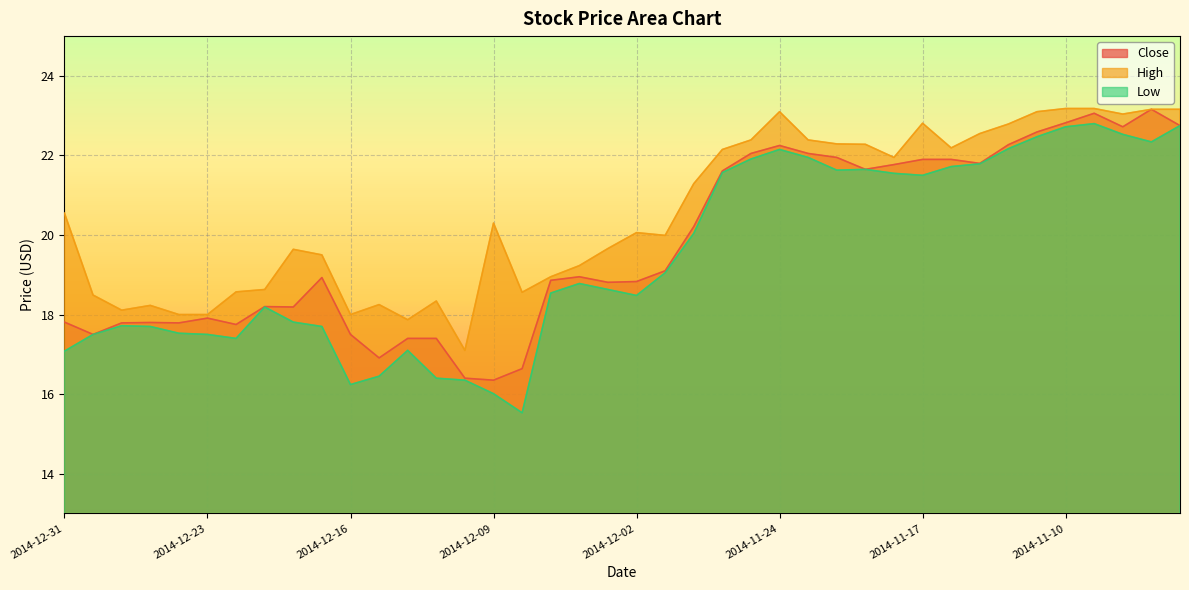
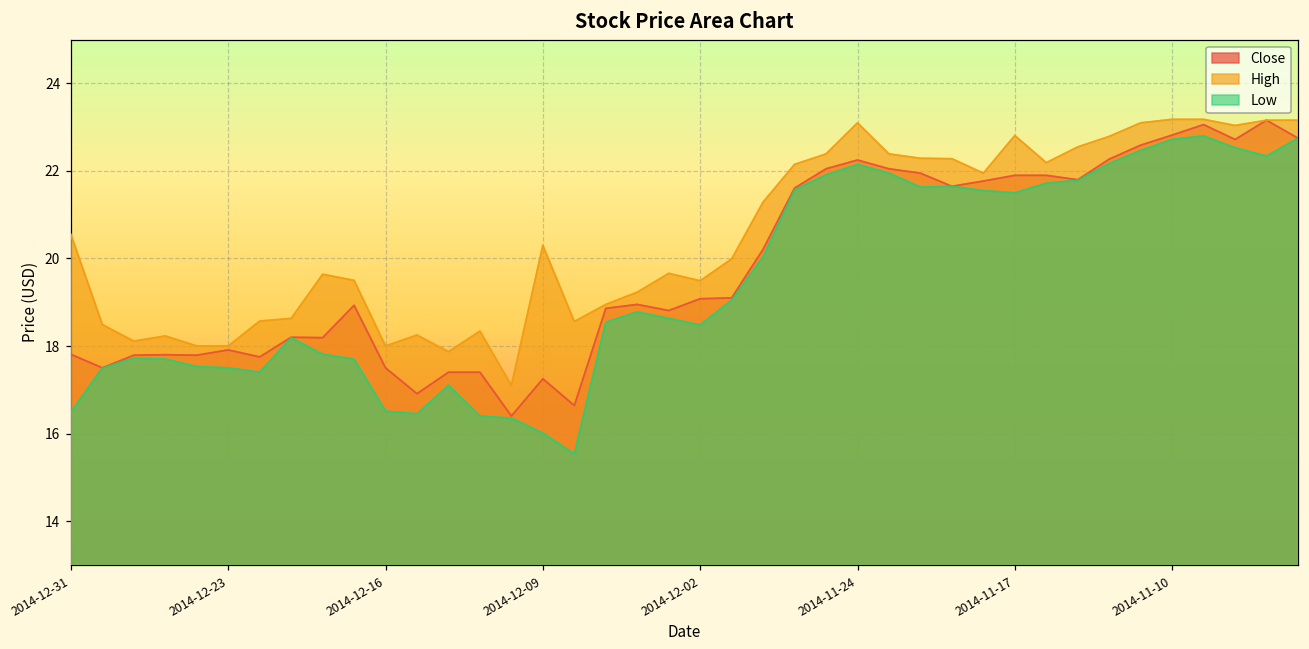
  {
    "Close": {
      "2014-12-31": 17.8,
      "2014-12-23": 17.9,
      "2014-12-16": 17.5,
-     "2014-12-09": 16.4,
-     "2014-12-02": 18.8,
+     "2014-12-09": 17.3,
+     "2014-12-02": 19.1,
      "2014-11-24": 22.3,
      "2014-11-17": 21.9,
      "2014-11-10": 22.8
    },
    "High": {
      "2014-12-31": 20.6,
      "2014-12-23": 18.0,
      "2014-12-16": 18.0,
      "2014-12-09": 20.3,
-     "2014-12-02": 20.1,
+     "2014-12-02": 19.5,
      "2014-11-24": 23.1,
      "2014-11-17": 22.8,
      "2014-11-10": 23.2
    },
    "Low": {
-     "2014-12-31": 17.1,
+     "2014-12-31": 16.5,
      "2014-12-23": 17.5,
-     "2014-12-16": 16.2,
+     "2014-12-16": 16.5,
      "2014-12-09": 16.0,
      "2014-12-02": 18.5,
      "2014-11-24": 22.2,
      "2014-11-17": 21.5,
      "2014-11-10": 22.7
    }
  }
